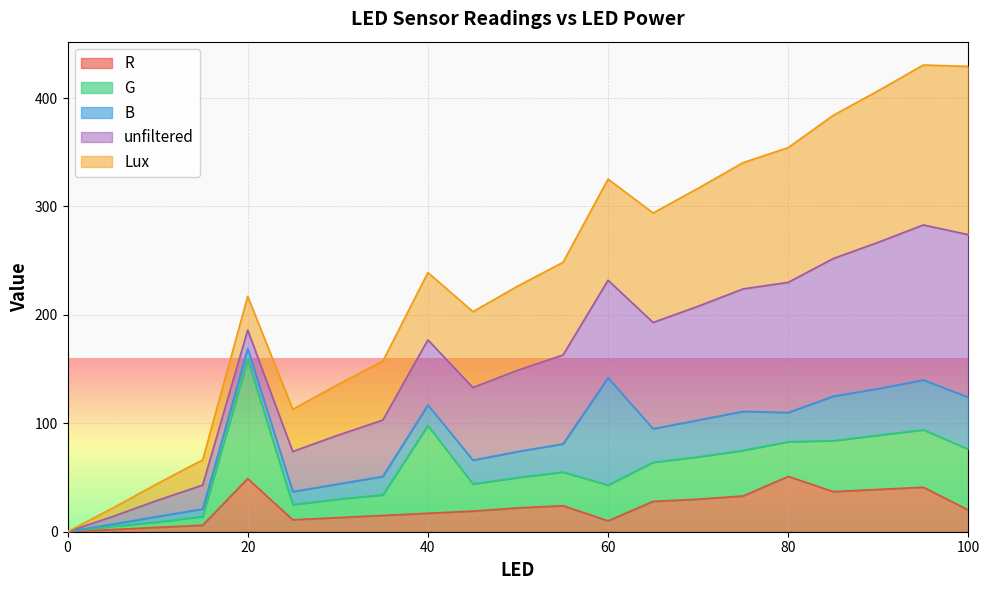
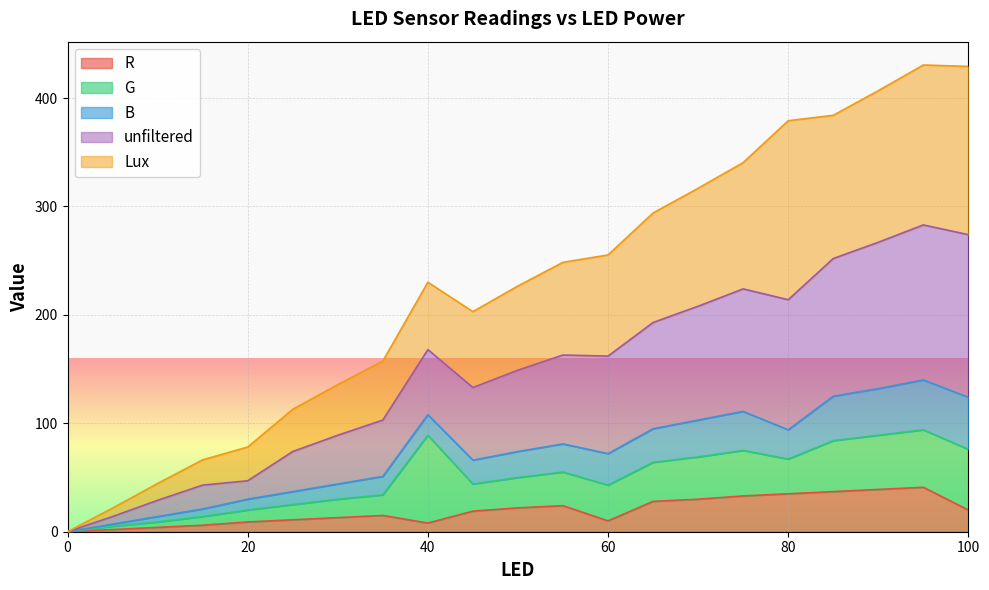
  {
    "R": {
-     "20": 49,
-     "40": 17,
+     "20": 9,
+     "40": 8,
      "60": 10,
-     "80": 51,
+     "80": 35,
      "100": 20
    },
    "G": {
-     "20": 110,
+     "20": 11,
      "40": 81,
      "60": 33,
      "80": 32,
      "100": 56
    },
    "B": {
      "20": 10,
      "40": 19,
-     "60": 99,
+     "60": 29,
      "80": 27,
      "100": 48
    },
    "unfiltered": {
      "20": 17,
      "40": 60,
      "60": 90,
      "80": 120,
      "100": 150
    },
    "Lux": {
      "20": 31,
      "40": 62,
      "60": 93,
-     "80": 124,
+     "80": 165,
      "100": 155
    }
  }
